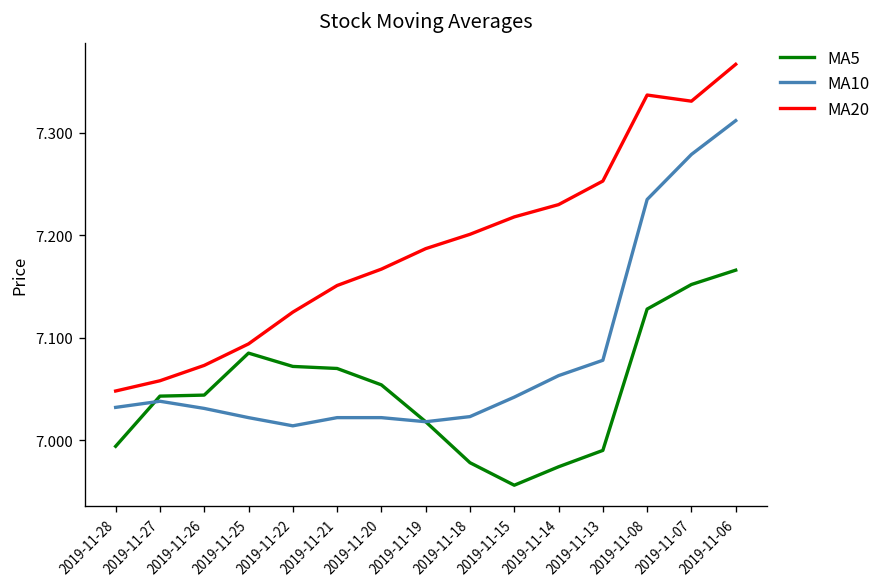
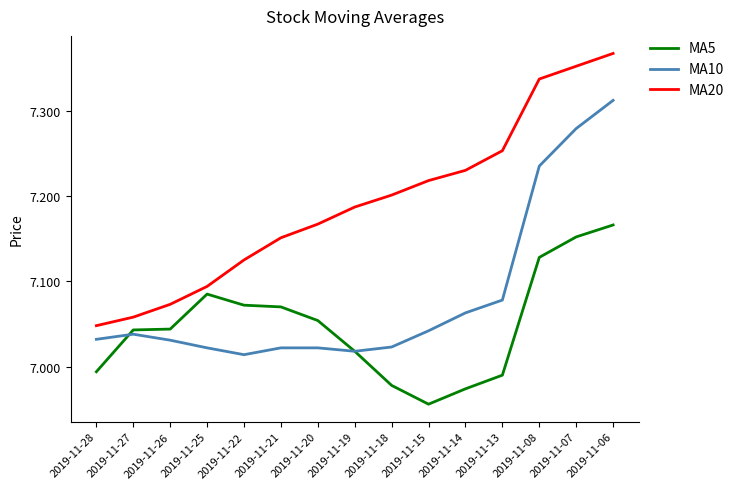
  {
    "MA5": {
      "2019-11-28": 6.99,
      "2019-11-27": 7.04,
      "2019-11-26": 7.04,
      "2019-11-25": 7.09,
      "2019-11-22": 7.07,
      "2019-11-21": 7.07,
      "2019-11-20": 7.05,
      "2019-11-18": 6.98,
      "2019-11-15": 6.96,
      "2019-11-14": 6.97,
      "2019-11-13": 6.99,
      "2019-11-08": 7.13,
      "2019-11-07": 7.15,
      "2019-11-06": 7.17
    },
    "MA10": {
      "2019-11-28": 7.03,
      "2019-11-27": 7.04,
      "2019-11-26": 7.03,
      "2019-11-25": 7.02,
      "2019-11-22": 7.01,
      "2019-11-21": 7.02,
      "2019-11-20": 7.02,
      "2019-11-18": 7.02,
      "2019-11-15": 7.04,
      "2019-11-14": 7.06,
      "2019-11-13": 7.08,
      "2019-11-08": 7.24,
      "2019-11-07": 7.28,
      "2019-11-06": 7.31
    },
    "MA20": {
      "2019-11-28": 7.05,
      "2019-11-27": 7.06,
      "2019-11-26": 7.07,
      "2019-11-25": 7.09,
      "2019-11-22": 7.13,
      "2019-11-21": 7.15,
      "2019-11-20": 7.17,
      "2019-11-19": 7.19,
      "2019-11-18": 7.20,
      "2019-11-15": 7.22,
      "2019-11-14": 7.23,
      "2019-11-13": 7.25,
      "2019-11-08": 7.34,
-     "2019-11-07": 7.33,
+     "2019-11-07": 7.35,
      "2019-11-06": 7.37
    }
  }
